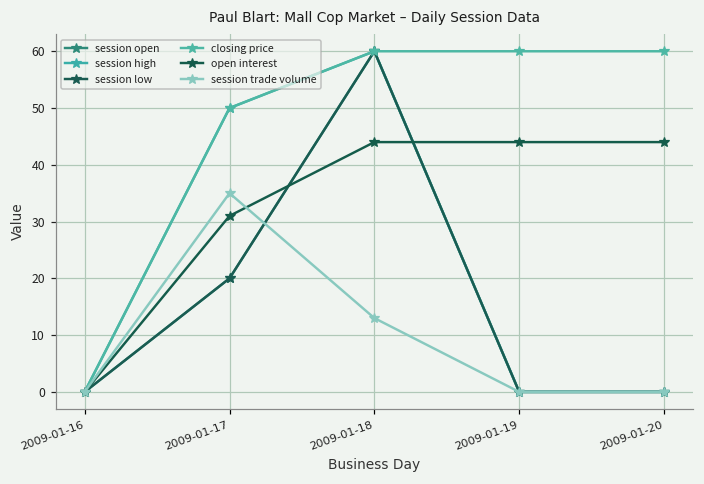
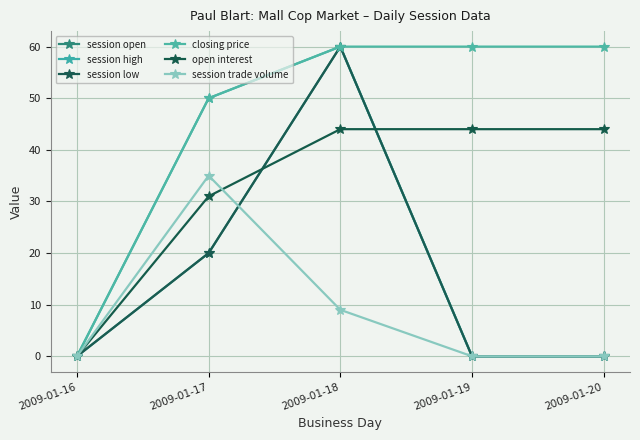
  {
    "session trade volume": {
      "2009-01-17": 35,
-     "2009-01-18": 13
+     "2009-01-18": 9
    }
  }
